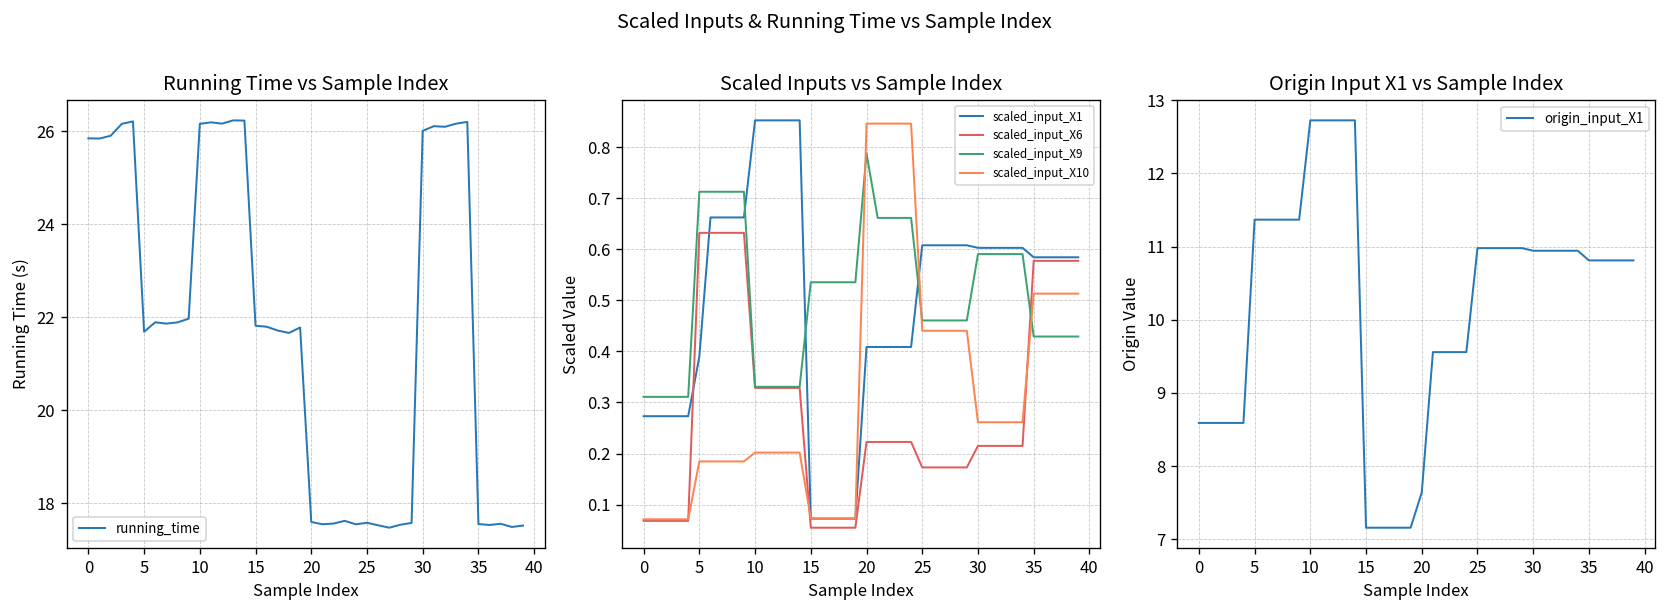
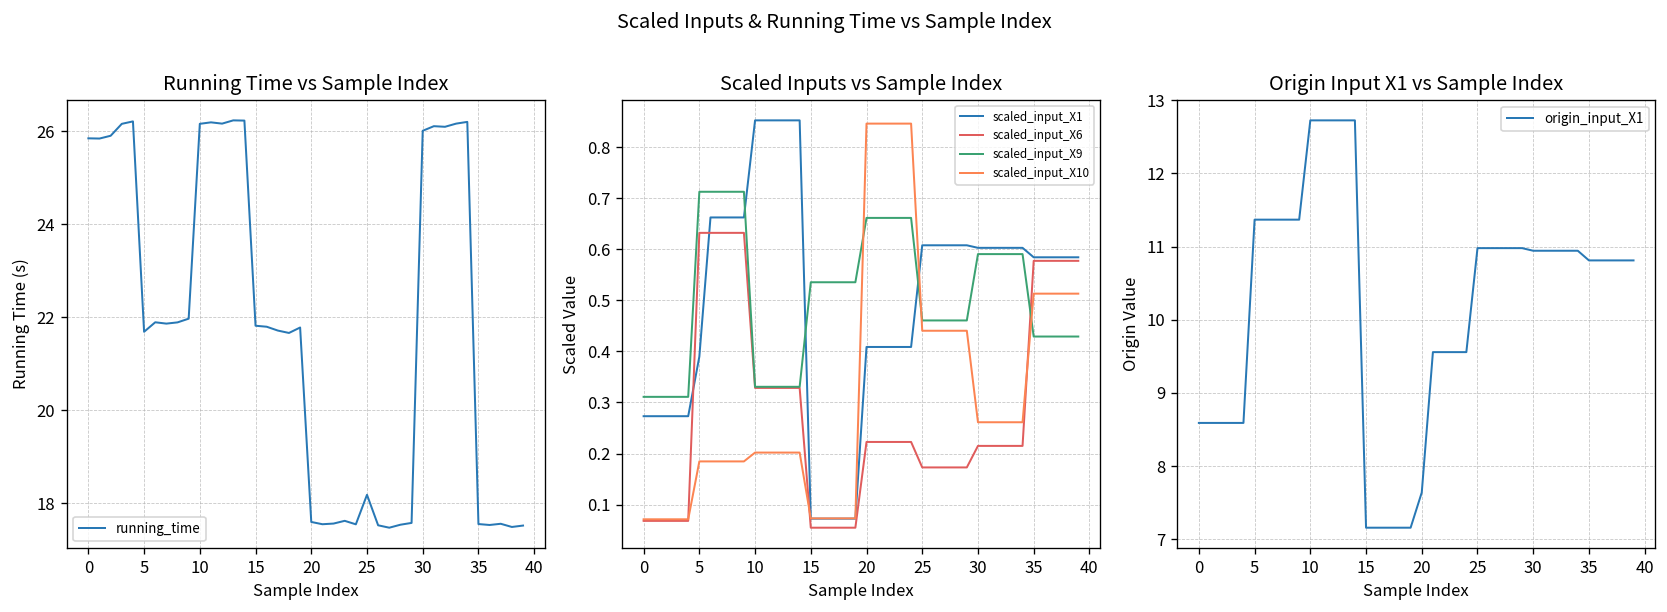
  {
    "Running Time vs Sample Index": {
      "0": 25.8,
      "5": 21.7,
      "10": 26.2,
      "15": 21.8,
      "20": 17.6,
-     "25": 17.6,
+     "25": 18.2,
      "30": 26.0,
      "35": 17.6
    },
    "Scaled Inputs vs Sample Index": {
      "scaled_input_X1": {
        "0": 0.27,
        "5": 0.39,
        "10": 0.85,
        "20": 0.41,
        "25": 0.61,
        "30": 0.60,
        "35": 0.58
      },
      "scaled_input_X9": {
        "0": 0.31,
        "5": 0.71,
        "15": 0.54,
-       "20": 0.79,
+       "20": 0.66,
        "25": 0.46,
        "30": 0.59,
        "35": 0.43
      }
    },
    "Origin Input X1 vs Sample Index": {
      "0": 8.6,
      "5": 11.4,
      "10": 12.7,
      "15": 7.2,
      "20": 7.6,
      "25": 11.0,
      "30": 10.9,
      "35": 10.8
    }
  }
